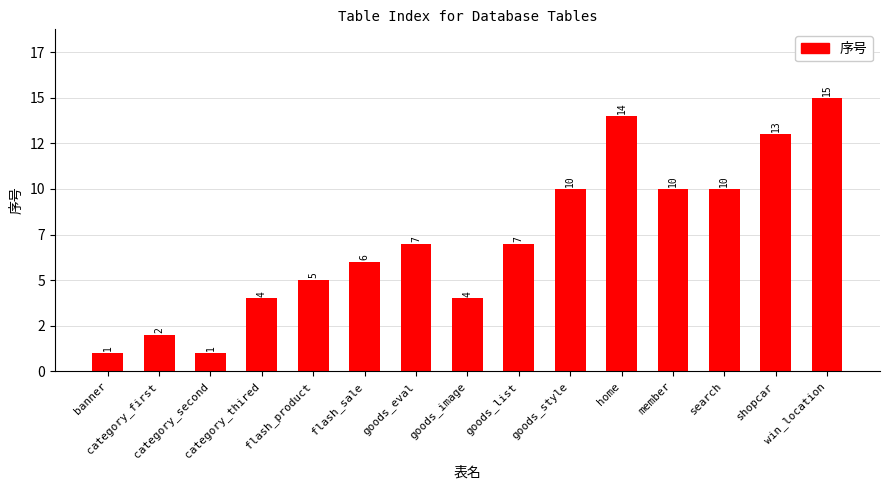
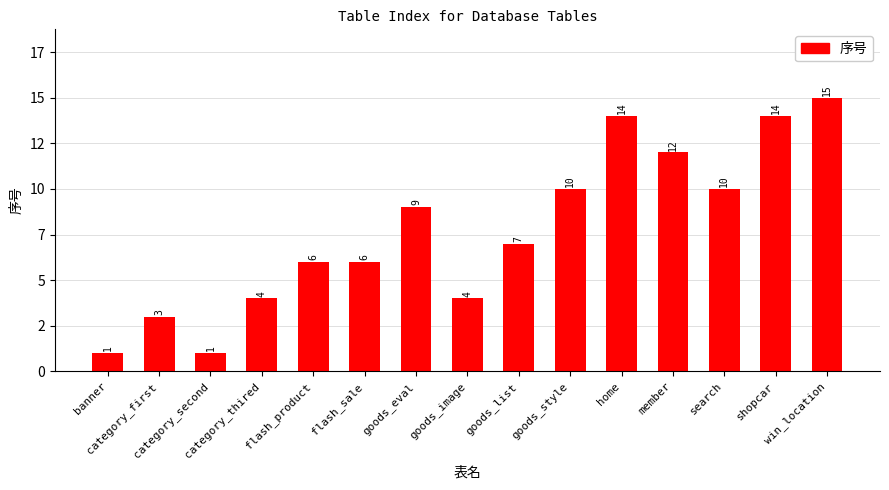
  {
    "banner": 1,
-   "category_first": 2,
+   "category_first": 3,
    "category_second": 1,
    "category_thired": 4,
-   "flash_product": 5,
+   "flash_product": 6,
    "flash_sale": 6,
-   "goods_eval": 7,
+   "goods_eval": 9,
    "goods_image": 4,
    "goods_list": 7,
    "goods_style": 10,
    "home": 14,
-   "member": 10,
+   "member": 12,
    "search": 10,
-   "shopcar": 13,
+   "shopcar": 14,
    "win_location": 15
  }
